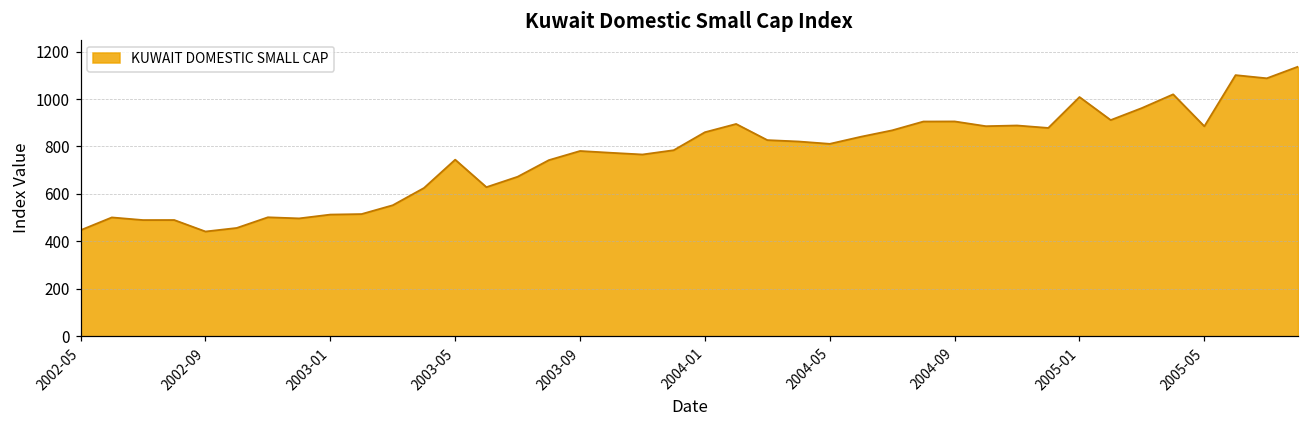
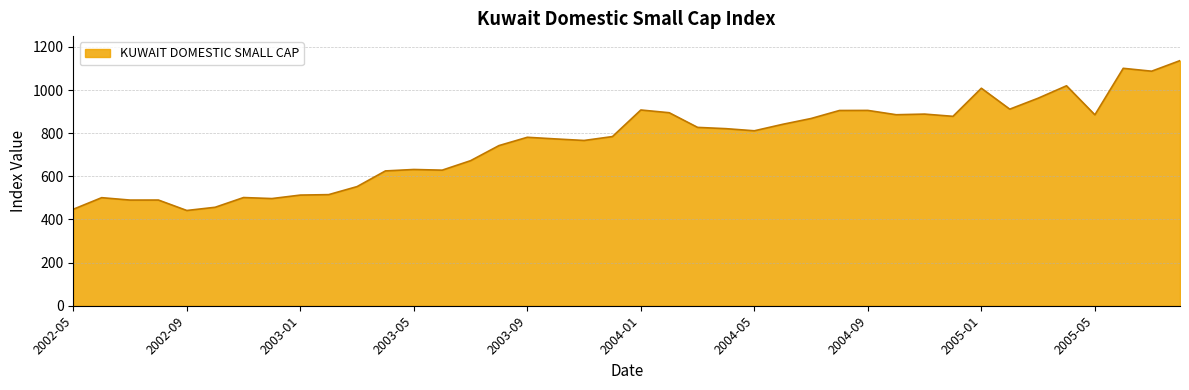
  {
    "2002-05": 450,
    "2002-09": 440,
    "2003-01": 510,
-   "2003-05": 740,
+   "2003-05": 630,
    "2003-09": 780,
-   "2004-01": 860,
+   "2004-01": 910,
    "2004-05": 810,
    "2004-09": 910,
    "2005-01": 1010,
    "2005-05": 880
  }
